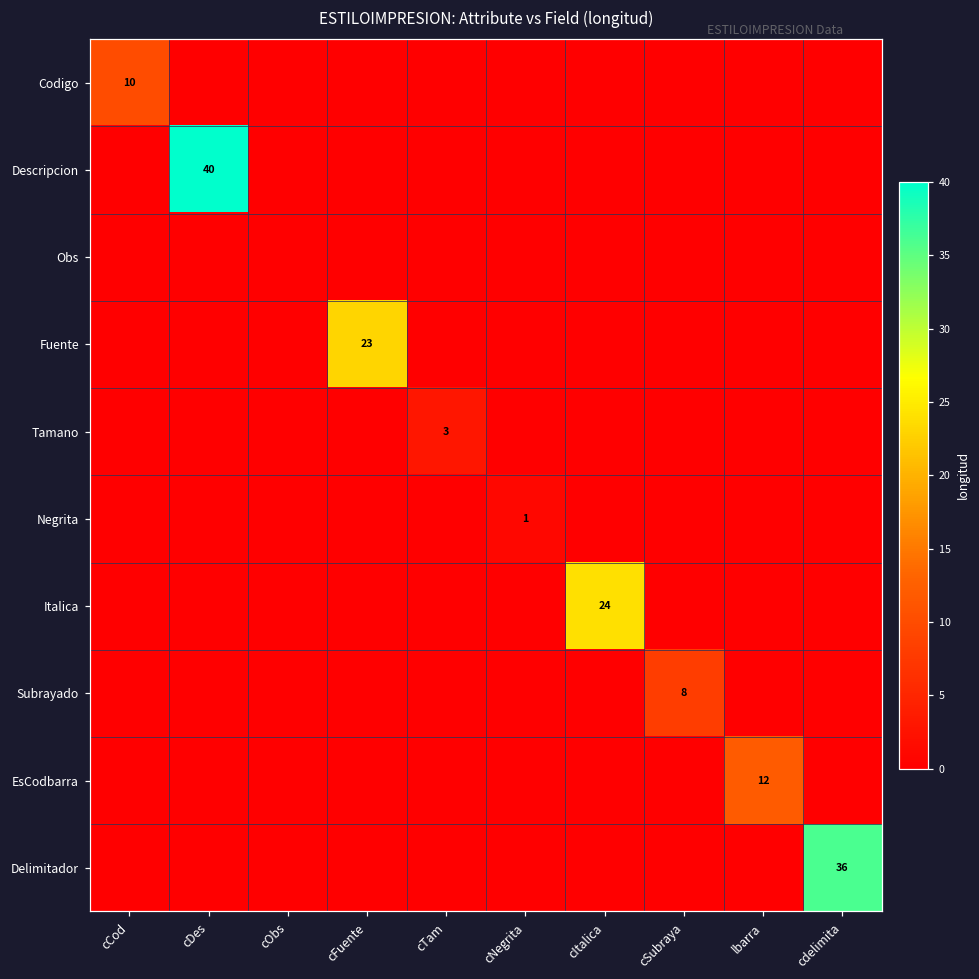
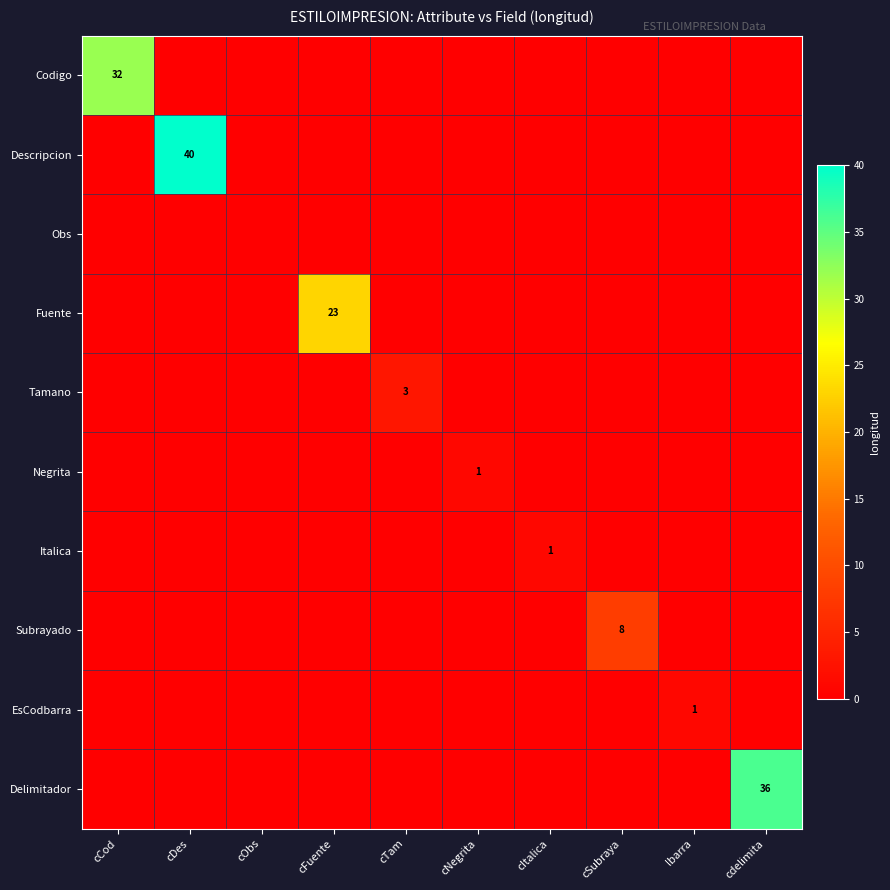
  {
    "Codigo": {
-     "cCod": 10
+     "cCod": 32
    },
    "Descripcion": {
      "cDes": 40
    },
    "Fuente": {
      "cFuente": 23
    },
    "Tamano": {
      "cTam": 3
    },
    "Negrita": {
      "cNegrita": 1
    },
    "Italica": {
-     "cItalica": 24
+     "cItalica": 1
    },
    "Subrayado": {
      "cSubraya": 8
    },
    "EsCodbarra": {
-     "lbarra": 12
+     "lbarra": 1
    },
    "Delimitador": {
      "cdelimita": 36
    }
  }
